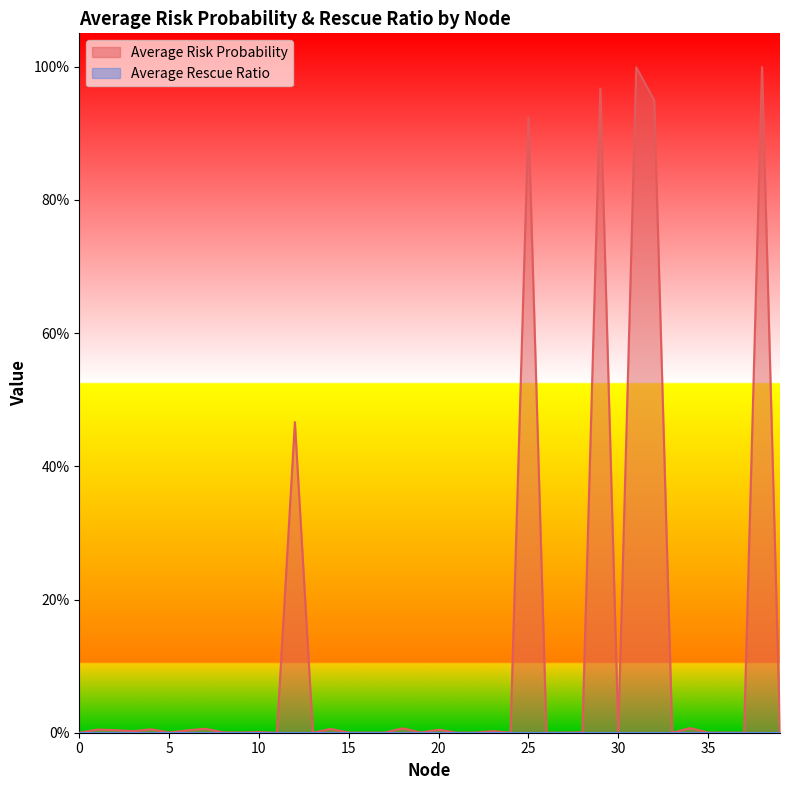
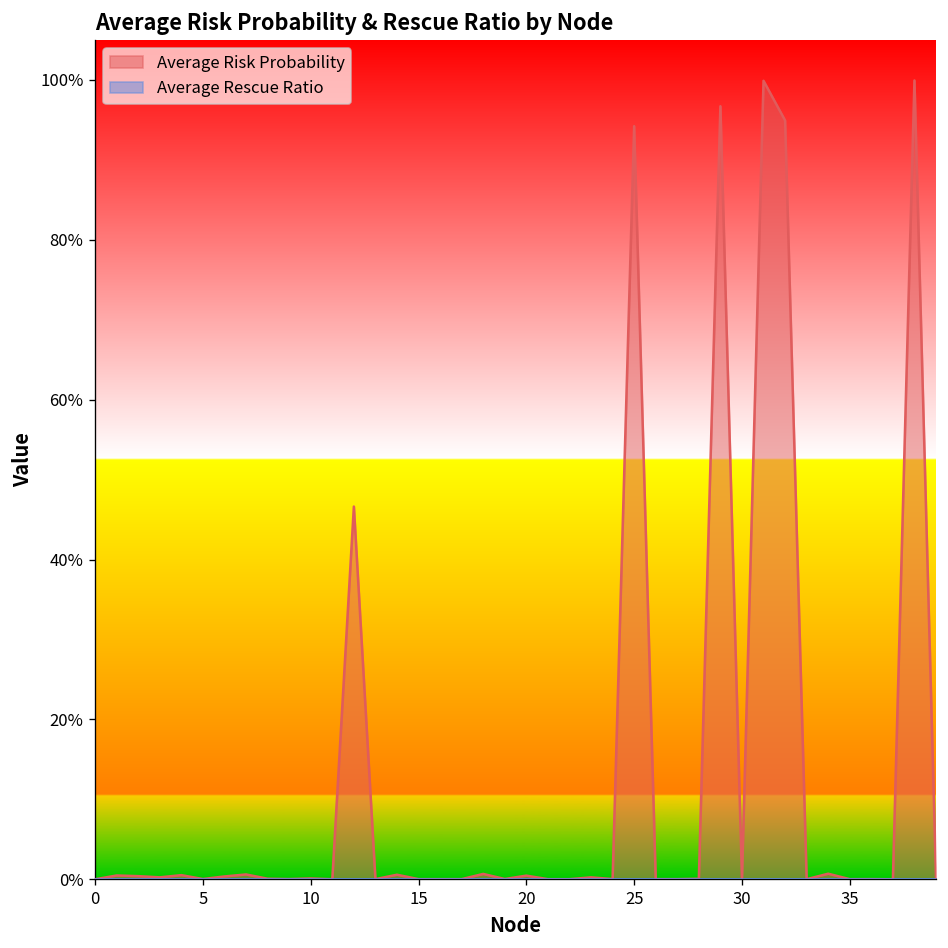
  {
    "Average Risk Probability": {
      "20": "0%",
-     "25": "92%"
+     "25": "94%"
    },
    "Average Rescue Ratio": {
      "20": "0%",
      "25": "0%"
    }
  }
